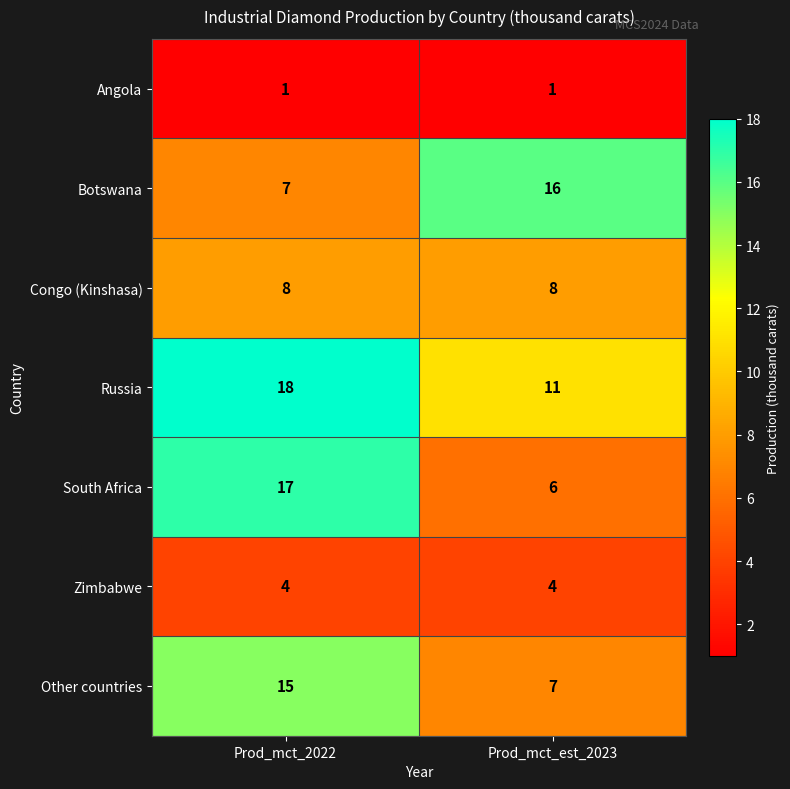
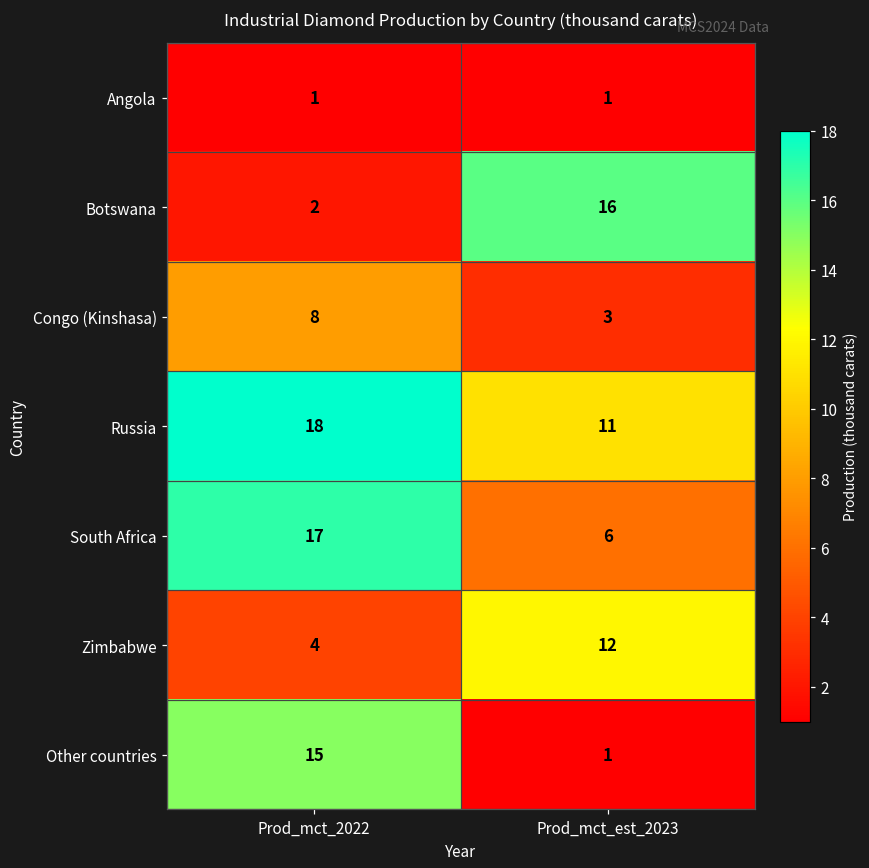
  {
    "Angola": {
      "Prod_mct_2022": 1,
      "Prod_mct_est_2023": 1
    },
    "Botswana": {
-     "Prod_mct_2022": 7,
+     "Prod_mct_2022": 2,
      "Prod_mct_est_2023": 16
    },
    "Congo (Kinshasa)": {
      "Prod_mct_2022": 8,
-     "Prod_mct_est_2023": 8
+     "Prod_mct_est_2023": 3
    },
    "Russia": {
      "Prod_mct_2022": 18,
      "Prod_mct_est_2023": 11
    },
    "South Africa": {
      "Prod_mct_2022": 17,
      "Prod_mct_est_2023": 6
    },
    "Zimbabwe": {
      "Prod_mct_2022": 4,
-     "Prod_mct_est_2023": 4
+     "Prod_mct_est_2023": 12
    },
    "Other countries": {
      "Prod_mct_2022": 15,
-     "Prod_mct_est_2023": 7
+     "Prod_mct_est_2023": 1
    }
  }
